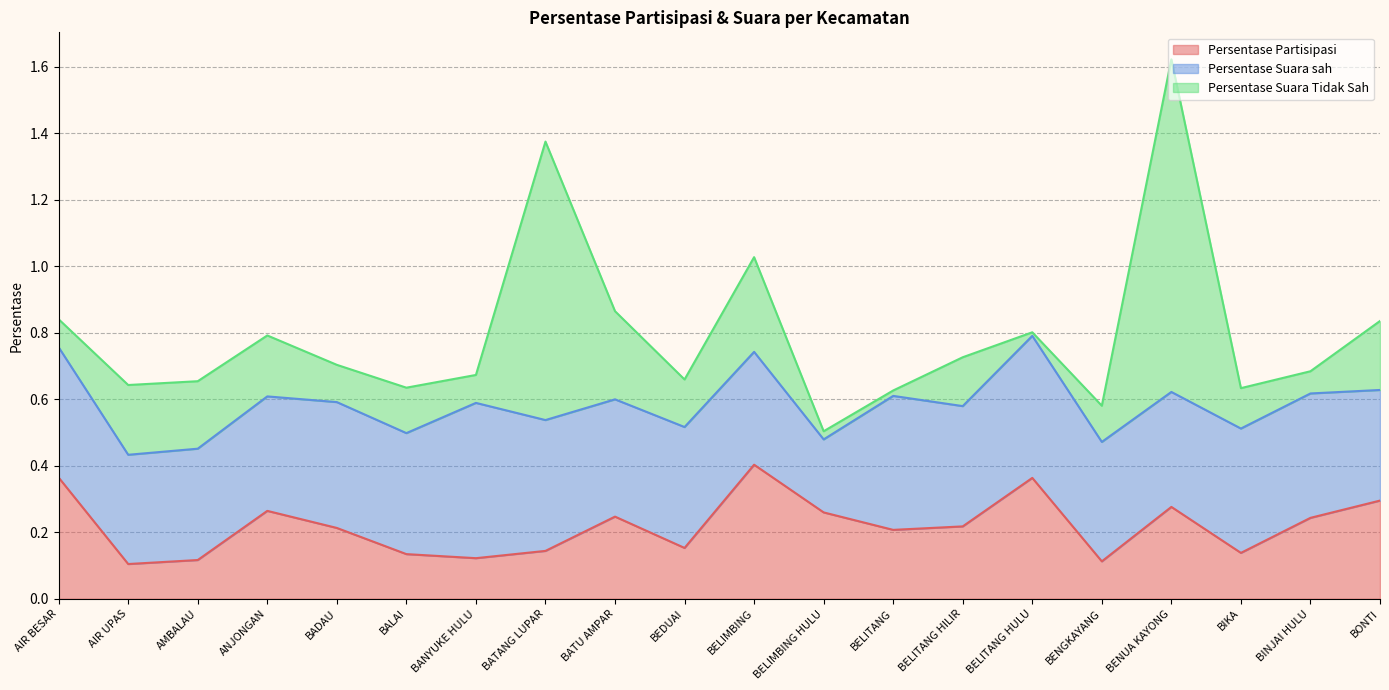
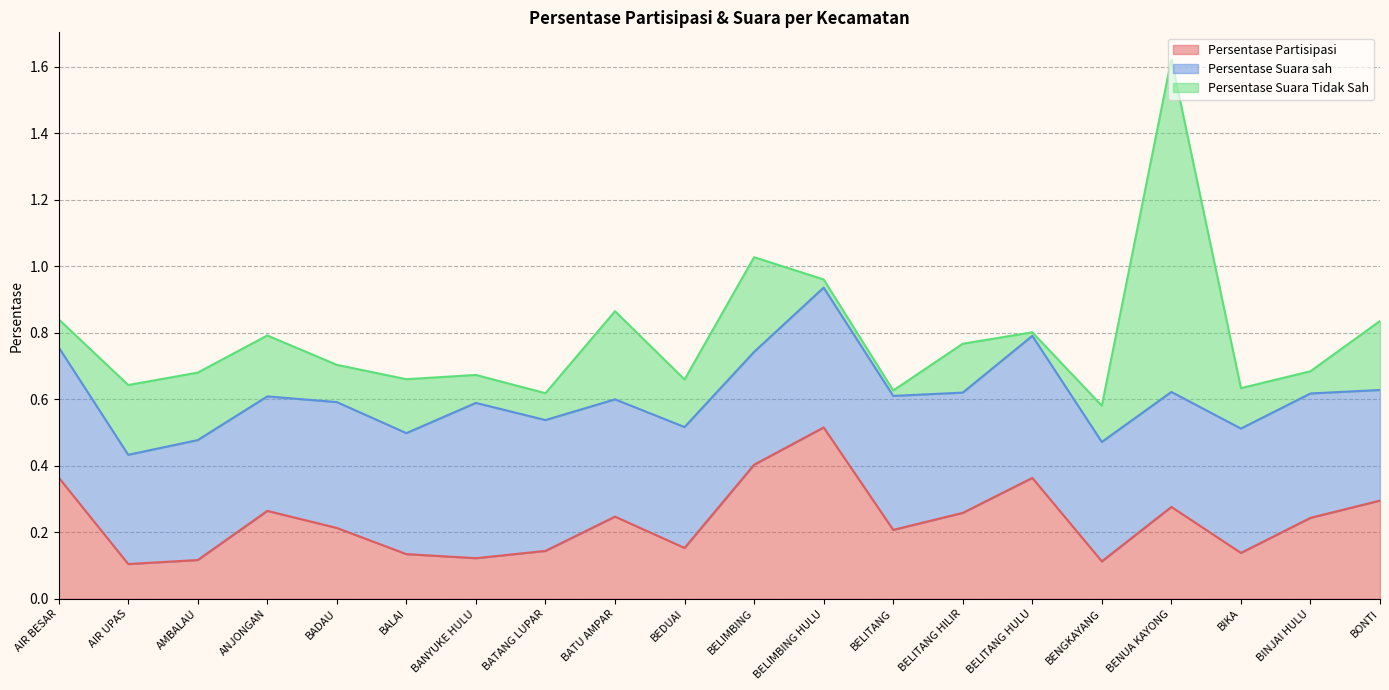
  {
    "Persentase Partisipasi": {
      "AIR BESAR": 0.36,
      "AIR UPAS": 0.10,
      "AMBALAU": 0.12,
      "ANJONGAN": 0.26,
      "BADAU": 0.21,
      "BALAI": 0.13,
      "BANYUKE HULU": 0.12,
      "BATANG LUPAR": 0.14,
      "BATU AMPAR": 0.25,
      "BEDUAI": 0.15,
      "BELIMBING": 0.40,
-     "BELIMBING HULU": 0.26,
+     "BELIMBING HULU": 0.52,
      "BELITANG": 0.21,
-     "BELITANG HILIR": 0.22,
+     "BELITANG HILIR": 0.26,
      "BELITANG HULU": 0.36,
      "BENGKAYANG": 0.11,
      "BENUA KAYONG": 0.28,
      "BIKA": 0.14,
      "BINJAI HULU": 0.24,
      "BONTI": 0.30
    },
    "Persentase Suara sah": {
      "AIR BESAR": 0.39,
      "AIR UPAS": 0.33,
-     "AMBALAU": 0.33,
+     "AMBALAU": 0.36,
      "ANJONGAN": 0.34,
      "BADAU": 0.38,
      "BALAI": 0.36,
      "BANYUKE HULU": 0.47,
      "BATANG LUPAR": 0.39,
      "BATU AMPAR": 0.35,
      "BEDUAI": 0.36,
      "BELIMBING": 0.34,
-     "BELIMBING HULU": 0.22,
+     "BELIMBING HULU": 0.42,
      "BELITANG": 0.40,
      "BELITANG HILIR": 0.36,
      "BELITANG HULU": 0.43,
      "BENGKAYANG": 0.36,
      "BENUA KAYONG": 0.35,
      "BIKA": 0.37,
      "BINJAI HULU": 0.37,
      "BONTI": 0.33
    },
    "Persentase Suara Tidak Sah": {
      "AIR BESAR": 0.08,
      "AIR UPAS": 0.21,
      "AMBALAU": 0.20,
      "ANJONGAN": 0.18,
      "BADAU": 0.11,
-     "BALAI": 0.14,
+     "BALAI": 0.16,
      "BANYUKE HULU": 0.08,
-     "BATANG LUPAR": 0.84,
+     "BATANG LUPAR": 0.08,
      "BATU AMPAR": 0.27,
      "BEDUAI": 0.14,
      "BELIMBING": 0.28,
      "BELIMBING HULU": 0.02,
      "BELITANG": 0.02,
      "BELITANG HILIR": 0.15,
      "BELITANG HULU": 0.01,
      "BENGKAYANG": 0.11,
      "BIKA": 0.12,
      "BINJAI HULU": 0.07,
      "BONTI": 0.21
    }
  }
